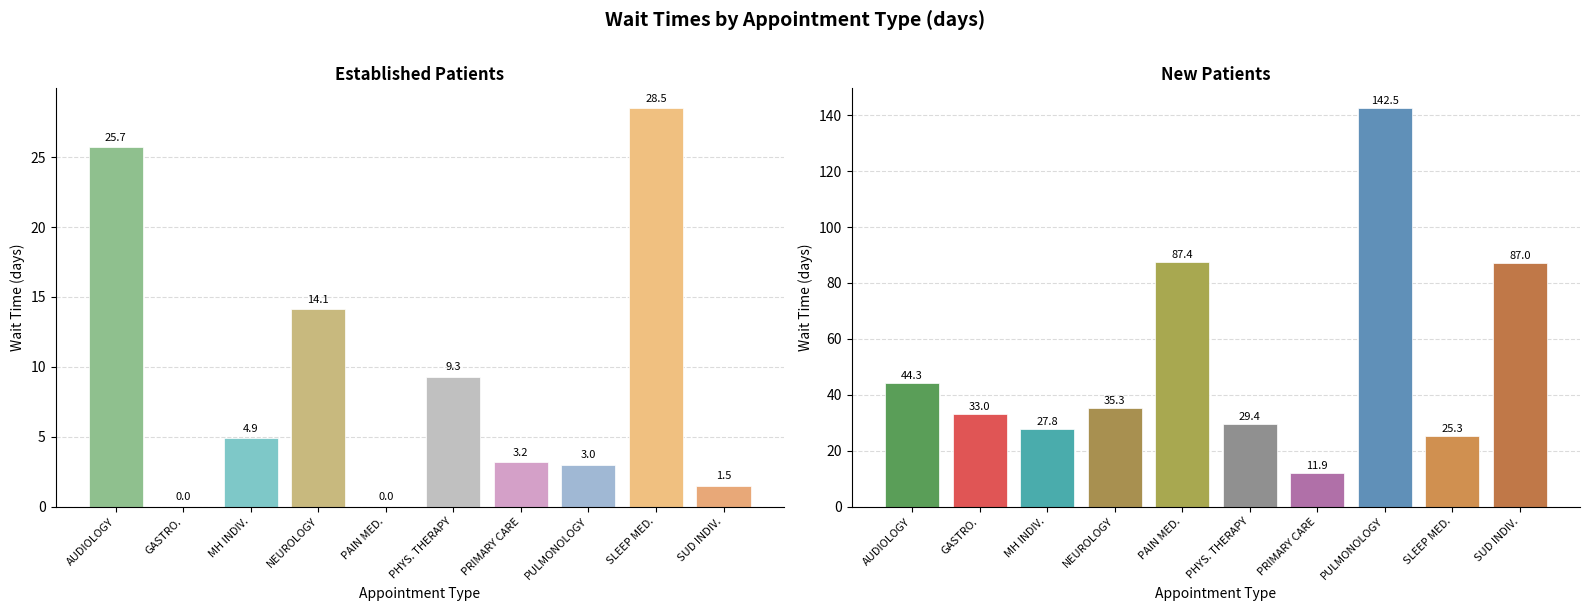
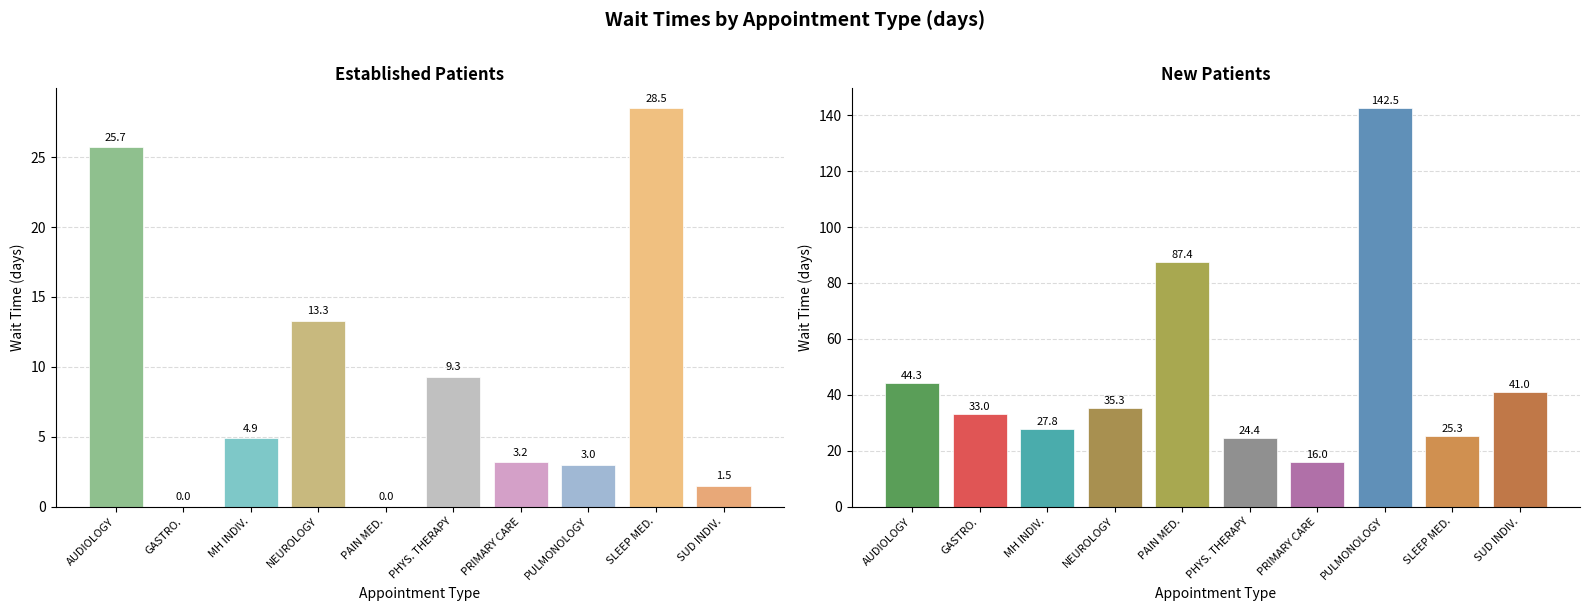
  {
    "Established Patients": {
      "AUDIOLOGY": 25.7,
      "GASTRO.": 0.0,
      "MH INDIV.": 4.9,
-     "NEUROLOGY": 14.1,
+     "NEUROLOGY": 13.3,
      "PAIN MED.": 0.0,
      "PHYS. THERAPY": 9.3,
      "PRIMARY CARE": 3.2,
      "PULMONOLOGY": 3.0,
      "SLEEP MED.": 28.5,
      "SUD INDIV.": 1.5
    },
    "New Patients": {
      "AUDIOLOGY": 44.3,
      "GASTRO.": 33.0,
      "MH INDIV.": 27.8,
      "NEUROLOGY": 35.3,
      "PAIN MED.": 87.4,
-     "PHYS. THERAPY": 29.4,
-     "PRIMARY CARE": 11.9,
+     "PHYS. THERAPY": 24.4,
+     "PRIMARY CARE": 16.0,
      "PULMONOLOGY": 142.5,
      "SLEEP MED.": 25.3,
-     "SUD INDIV.": 87.0
+     "SUD INDIV.": 41.0
    }
  }
